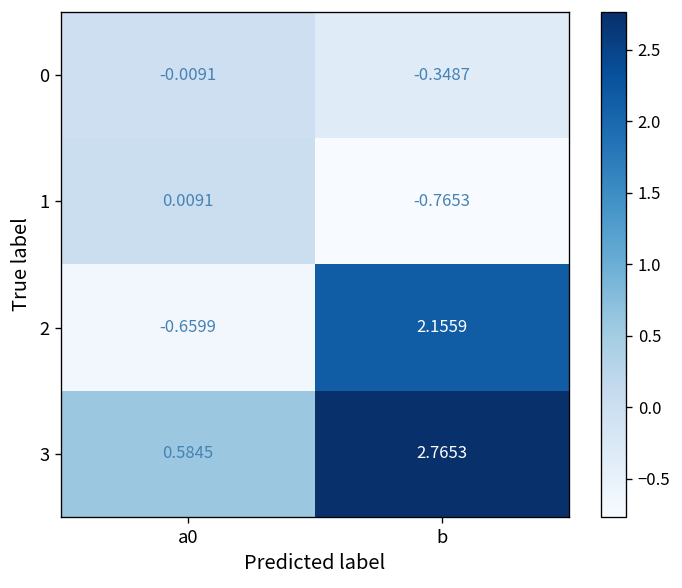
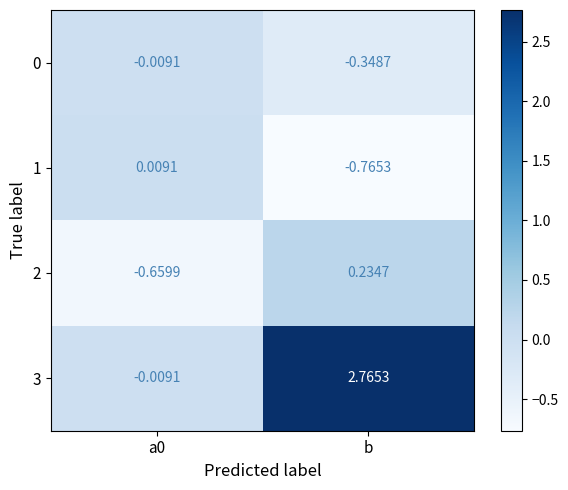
  {
    "0": {
      "a0": -0.0091,
      "b": -0.3487
    },
    "1": {
      "a0": 0.0091,
      "b": -0.7653
    },
    "2": {
      "a0": -0.6599,
-     "b": 2.1559
+     "b": 0.2347
    },
    "3": {
-     "a0": 0.5845,
+     "a0": -0.0091,
      "b": 2.7653
    }
  }
